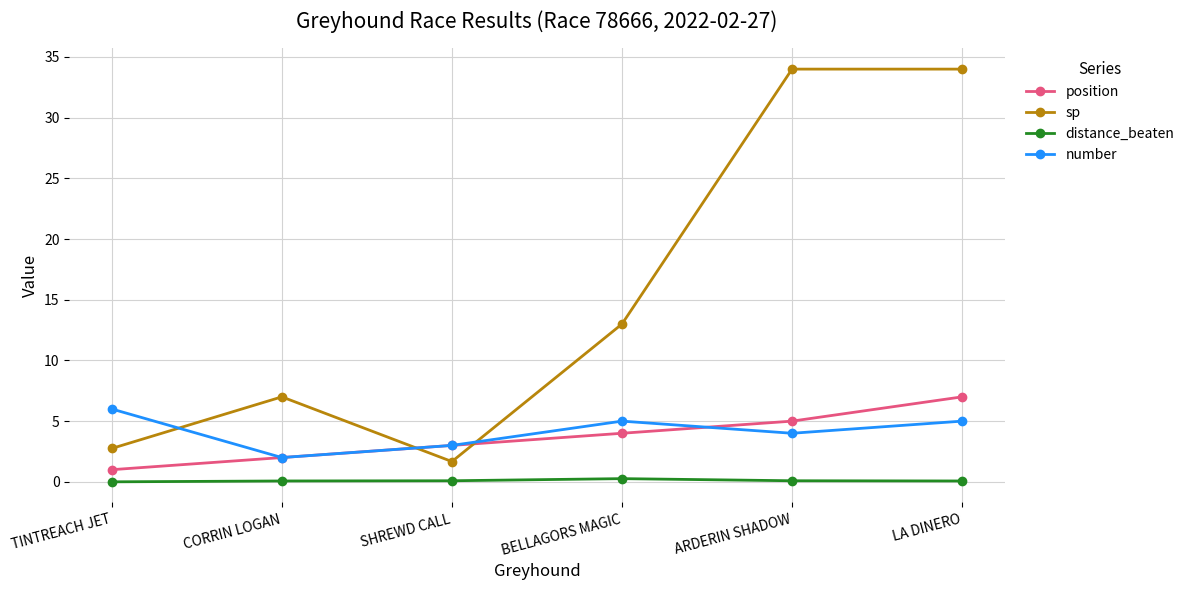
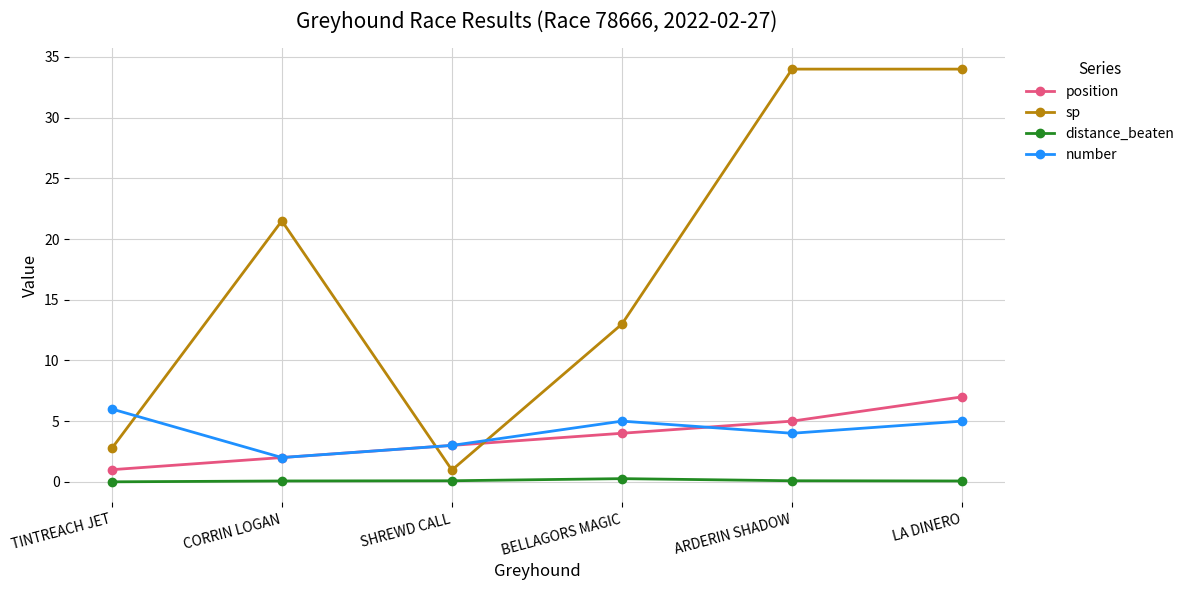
  {
    "position": {
      "TINTREACH JET": 1.0,
      "BELLAGORS MAGIC": 4.0,
      "ARDERIN SHADOW": 5.0,
      "LA DINERO": 7.0
    },
    "sp": {
      "TINTREACH JET": 2.8,
-     "CORRIN LOGAN": 7.0,
-     "SHREWD CALL": 1.7,
+     "CORRIN LOGAN": 21.5,
+     "SHREWD CALL": 1.0,
      "BELLAGORS MAGIC": 13.0,
      "ARDERIN SHADOW": 34.0,
      "LA DINERO": 34.0
    },
    "distance_beaten": {
      "TINTREACH JET": 0.0,
      "CORRIN LOGAN": 0.1,
      "SHREWD CALL": 0.1,
      "BELLAGORS MAGIC": 0.3,
      "ARDERIN SHADOW": 0.1,
      "LA DINERO": 0.1
    },
    "number": {
      "TINTREACH JET": 6.0,
      "BELLAGORS MAGIC": 5.0,
      "ARDERIN SHADOW": 4.0,
      "LA DINERO": 5.0
    }
  }
